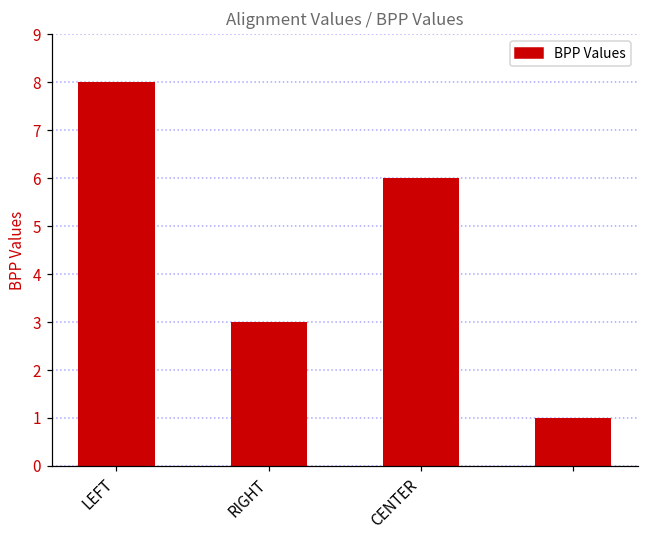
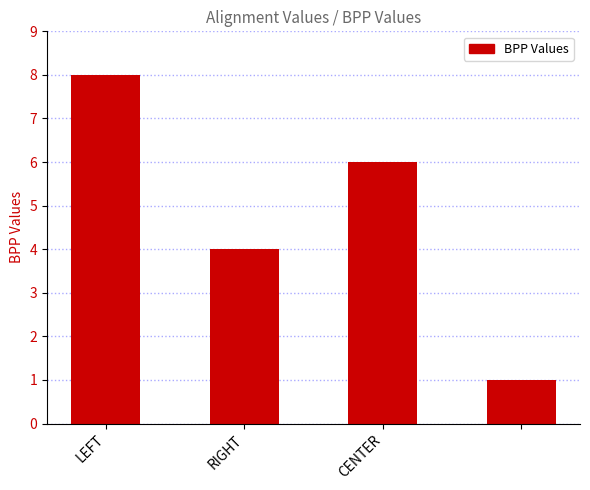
  {
    "LEFT": 8,
-   "RIGHT": 3,
+   "RIGHT": 4,
    "CENTER": 6
  }
